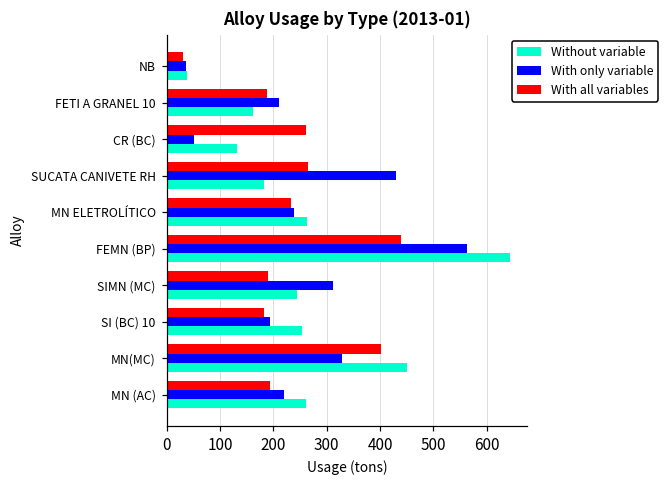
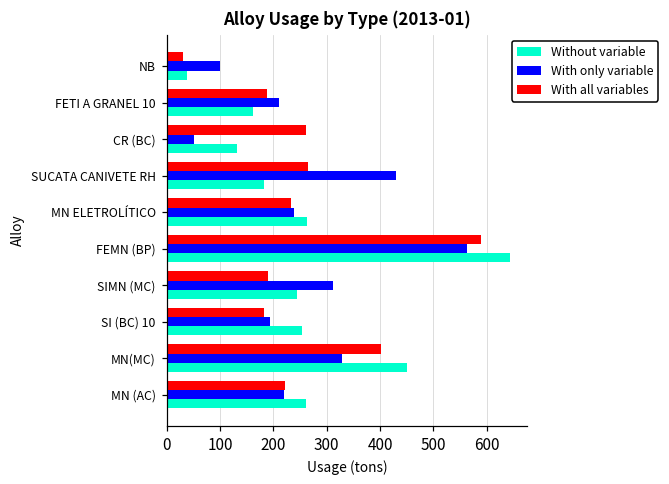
  {
    "Without variable": {
      "NB": 40,
      "FETI A GRANEL 10": 160,
      "CR (BC)": 130,
      "SUCATA CANIVETE RH": 180,
      "MN ELETROLÍTICO": 260,
      "FEMN (BP)": 640,
      "SIMN (MC)": 240,
      "SI (BC) 10": 250,
      "MN(MC)": 450,
      "MN (AC)": 260
    },
    "With only variable": {
-     "NB": 40,
+     "NB": 100,
      "FETI A GRANEL 10": 210,
      "CR (BC)": 50,
      "SUCATA CANIVETE RH": 430,
      "MN ELETROLÍTICO": 240,
      "FEMN (BP)": 560,
      "SIMN (MC)": 310,
      "SI (BC) 10": 190,
      "MN(MC)": 330,
      "MN (AC)": 220
    },
    "With all variables": {
      "NB": 30,
      "FETI A GRANEL 10": 190,
      "CR (BC)": 260,
      "SUCATA CANIVETE RH": 260,
      "MN ELETROLÍTICO": 230,
-     "FEMN (BP)": 440,
+     "FEMN (BP)": 590,
      "SIMN (MC)": 190,
      "SI (BC) 10": 180,
      "MN(MC)": 400,
-     "MN (AC)": 190
+     "MN (AC)": 220
    }
  }
